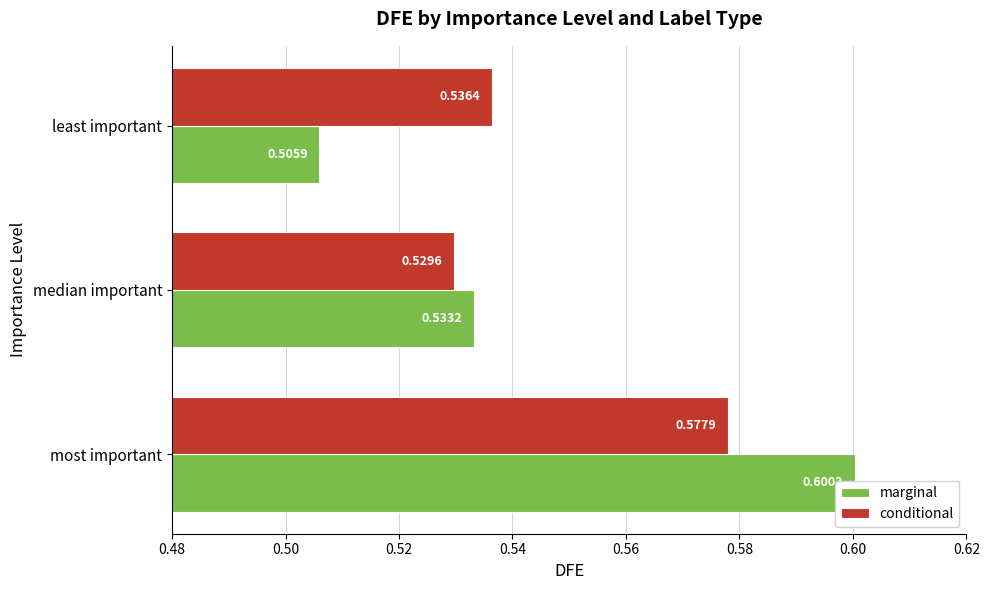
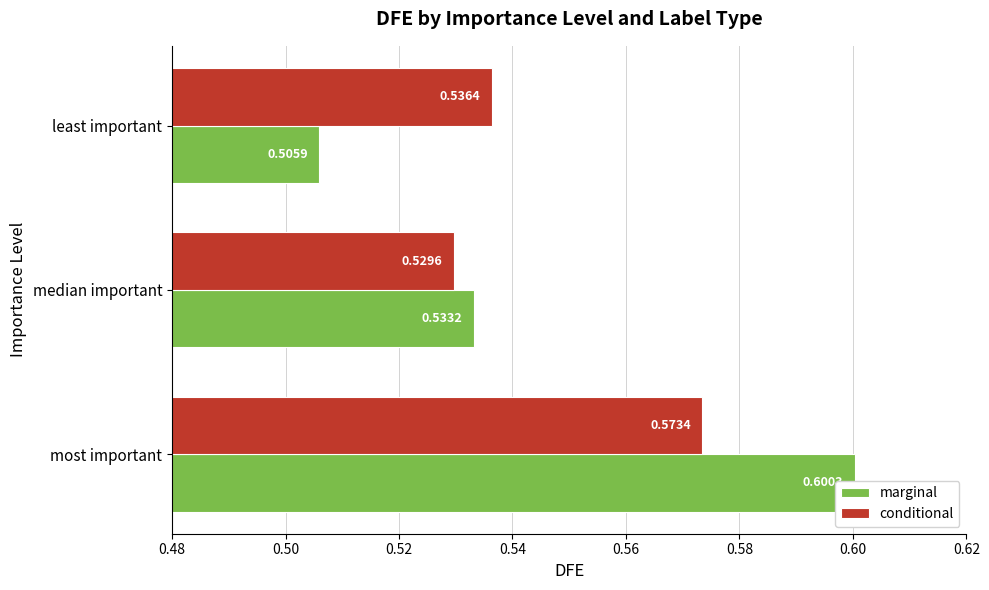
  {
    "marginal": {
      "least important": 0.5059,
      "median important": 0.5332
    },
    "conditional": {
      "least important": 0.5364,
      "median important": 0.5296,
-     "most important": 0.5779
+     "most important": 0.5734
    }
  }
